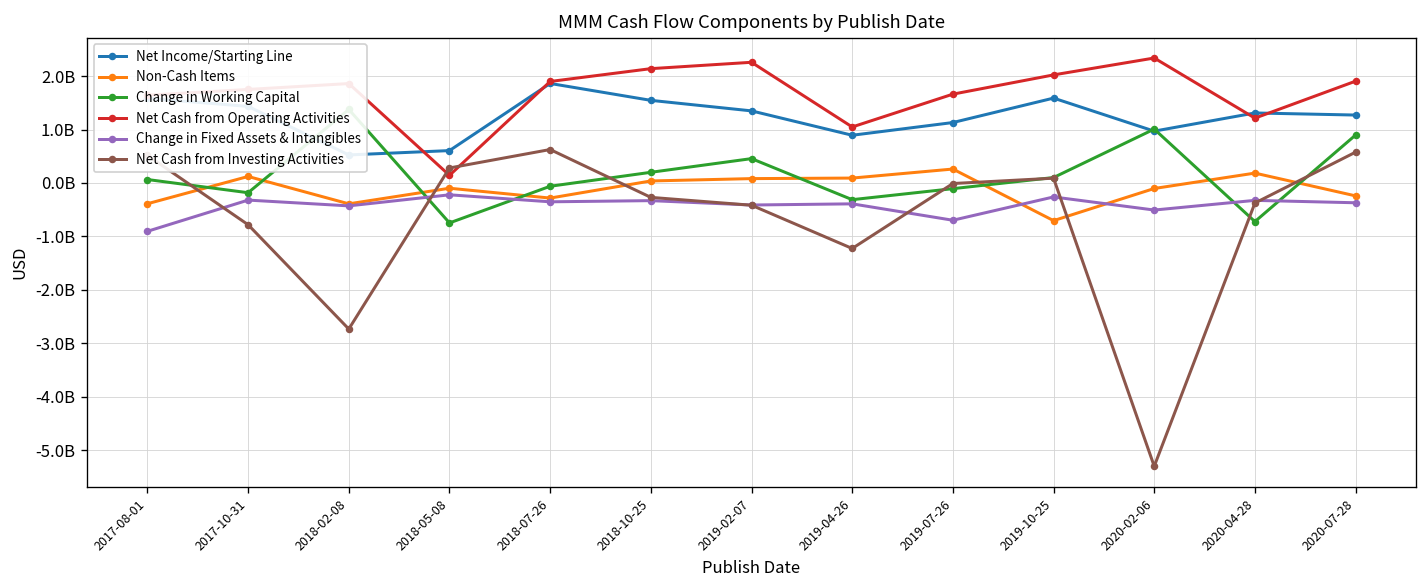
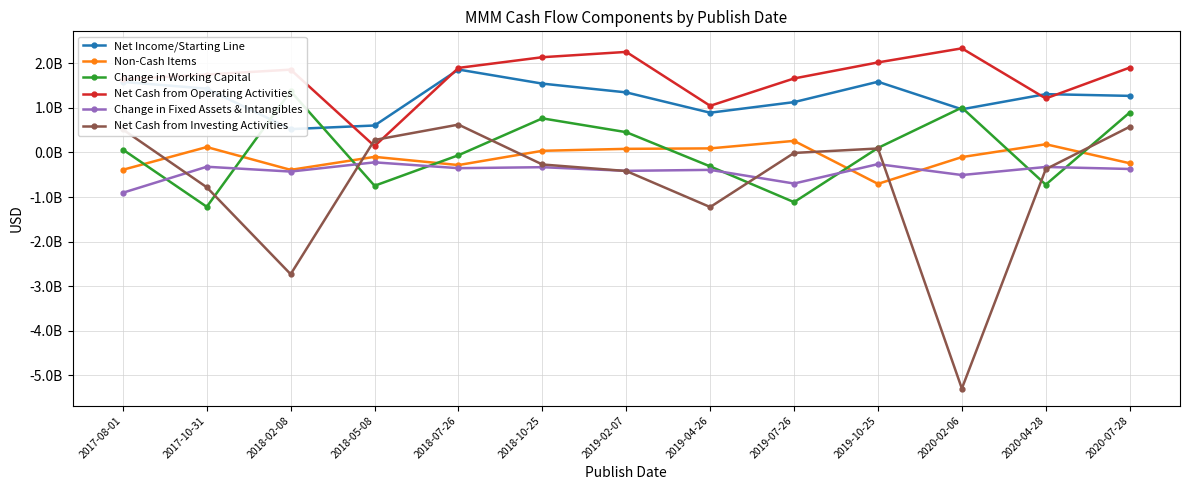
  {
    "Net Income/Starting Line": {
      "2018-05-08": 600000000,
      "2018-10-25": 1500000000,
      "2019-02-07": 1300000000,
      "2019-04-26": 900000000,
      "2019-07-26": 1100000000,
      "2019-10-25": 1600000000,
      "2020-04-28": 1300000000,
      "2020-07-28": 1300000000
    },
    "Non-Cash Items": {
      "2017-08-01": -400000000,
      "2017-10-31": 100000000,
      "2018-05-08": -100000000,
      "2018-07-26": -300000000,
      "2018-10-25": 0,
      "2019-02-07": 100000000,
      "2019-04-26": 100000000,
      "2019-07-26": 300000000,
      "2019-10-25": -700000000,
      "2020-02-06": -100000000,
      "2020-04-28": 200000000,
      "2020-07-28": -200000000
    },
    "Change in Working Capital": {
      "2017-08-01": 100000000,
-     "2017-10-31": -200000000,
+     "2017-10-31": -1200000000,
      "2018-05-08": -700000000,
      "2018-07-26": -100000000,
-     "2018-10-25": 200000000,
+     "2018-10-25": 800000000,
      "2019-02-07": 500000000,
      "2019-04-26": -300000000,
-     "2019-07-26": -100000000,
+     "2019-07-26": -1100000000,
      "2020-04-28": -700000000,
      "2020-07-28": 900000000
    },
    "Net Cash from Operating Activities": {
      "2018-05-08": 100000000,
      "2018-10-25": 2100000000,
      "2019-02-07": 2300000000,
      "2019-04-26": 1000000000,
      "2019-07-26": 1700000000,
      "2019-10-25": 2000000000,
      "2020-02-06": 2300000000,
      "2020-04-28": 1200000000,
      "2020-07-28": 1900000000
    },
    "Change in Fixed Assets & Intangibles": {
      "2017-08-01": -900000000,
      "2017-10-31": -300000000,
      "2018-05-08": -200000000,
      "2018-07-26": -400000000,
      "2018-10-25": -300000000,
      "2019-04-26": -400000000,
      "2019-07-26": -700000000,
      "2019-10-25": -300000000,
      "2020-02-06": -500000000,
      "2020-07-28": -400000000
    },
    "Net Cash from Investing Activities": {
      "2017-10-31": -800000000,
      "2018-02-08": -2700000000,
      "2018-05-08": 300000000,
      "2018-07-26": 600000000,
      "2018-10-25": -300000000,
      "2019-04-26": -1200000000,
      "2019-07-26": 0,
      "2020-02-06": -5300000000,
      "2020-07-28": 600000000
    }
  }
